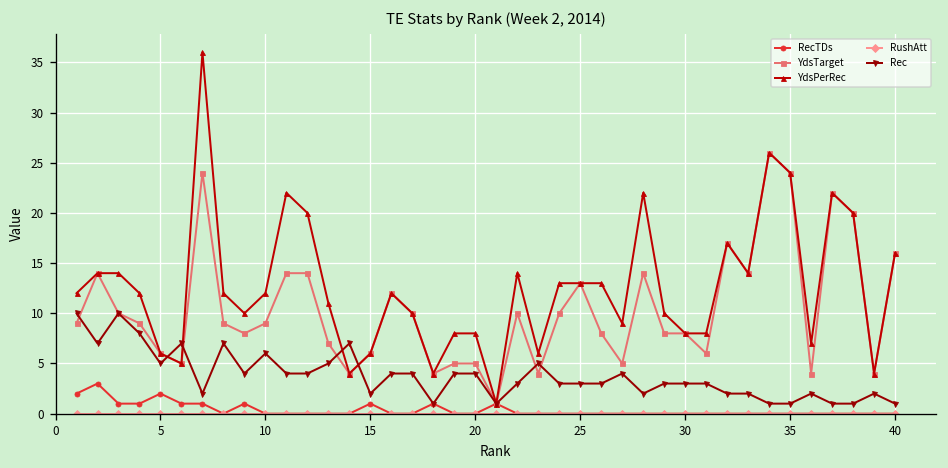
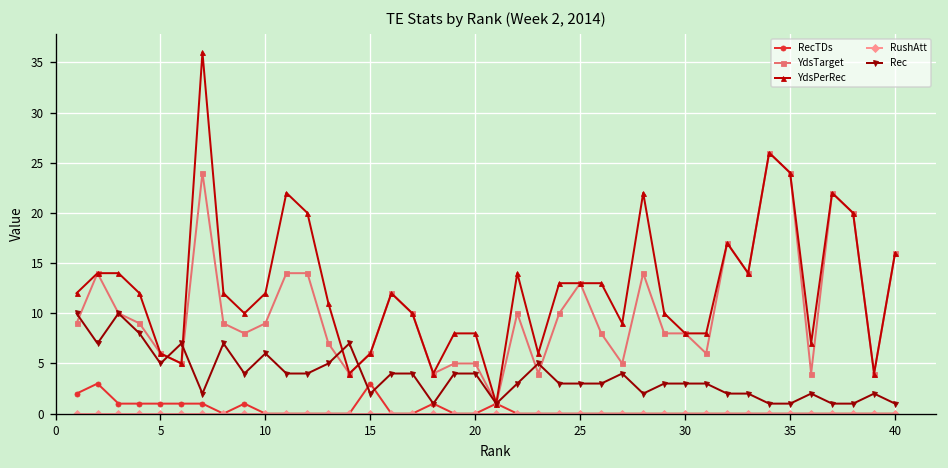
  {
    "RecTDs": {
-     "5": 2,
-     "15": 1
+     "5": 1,
+     "15": 3
    }
  }
